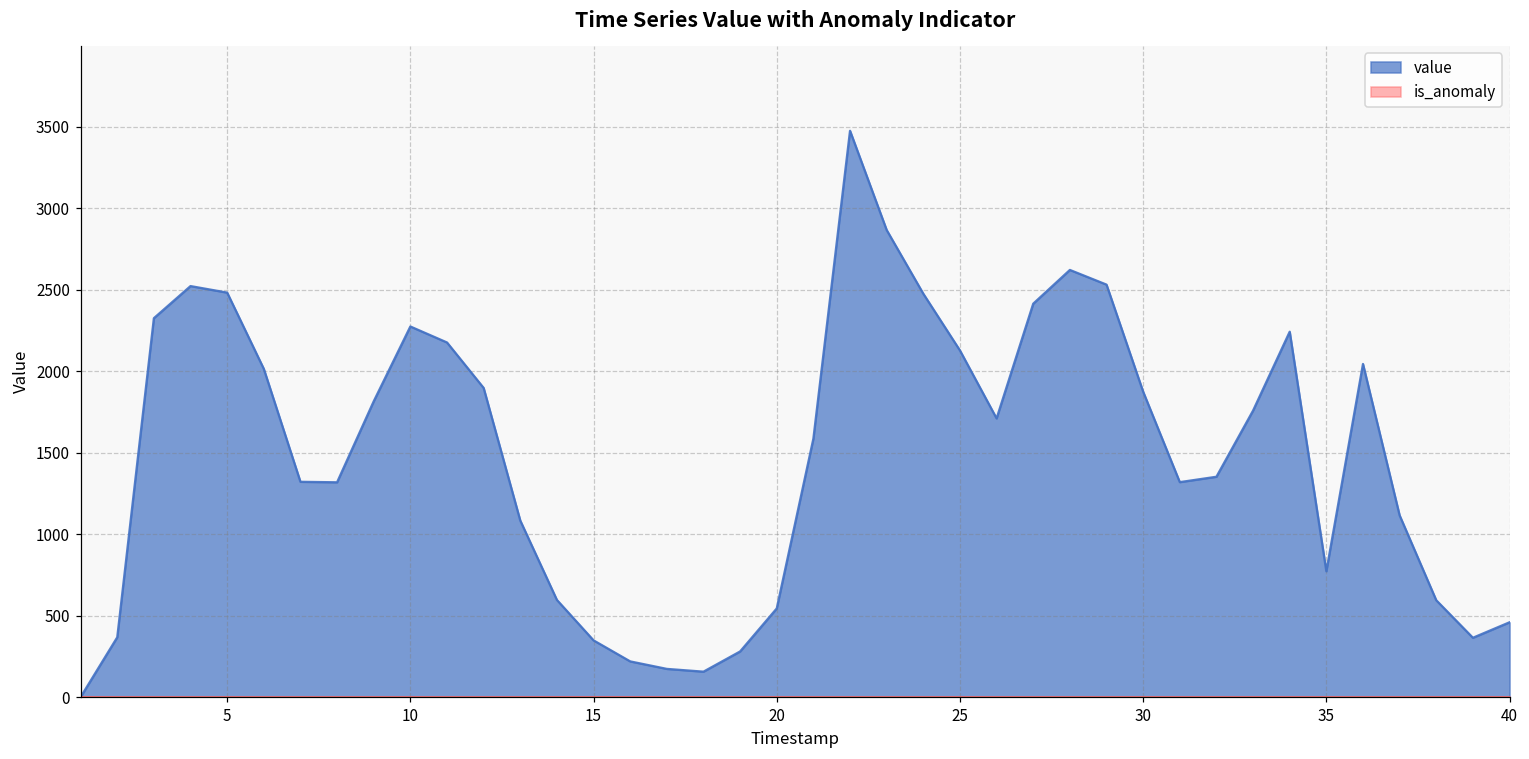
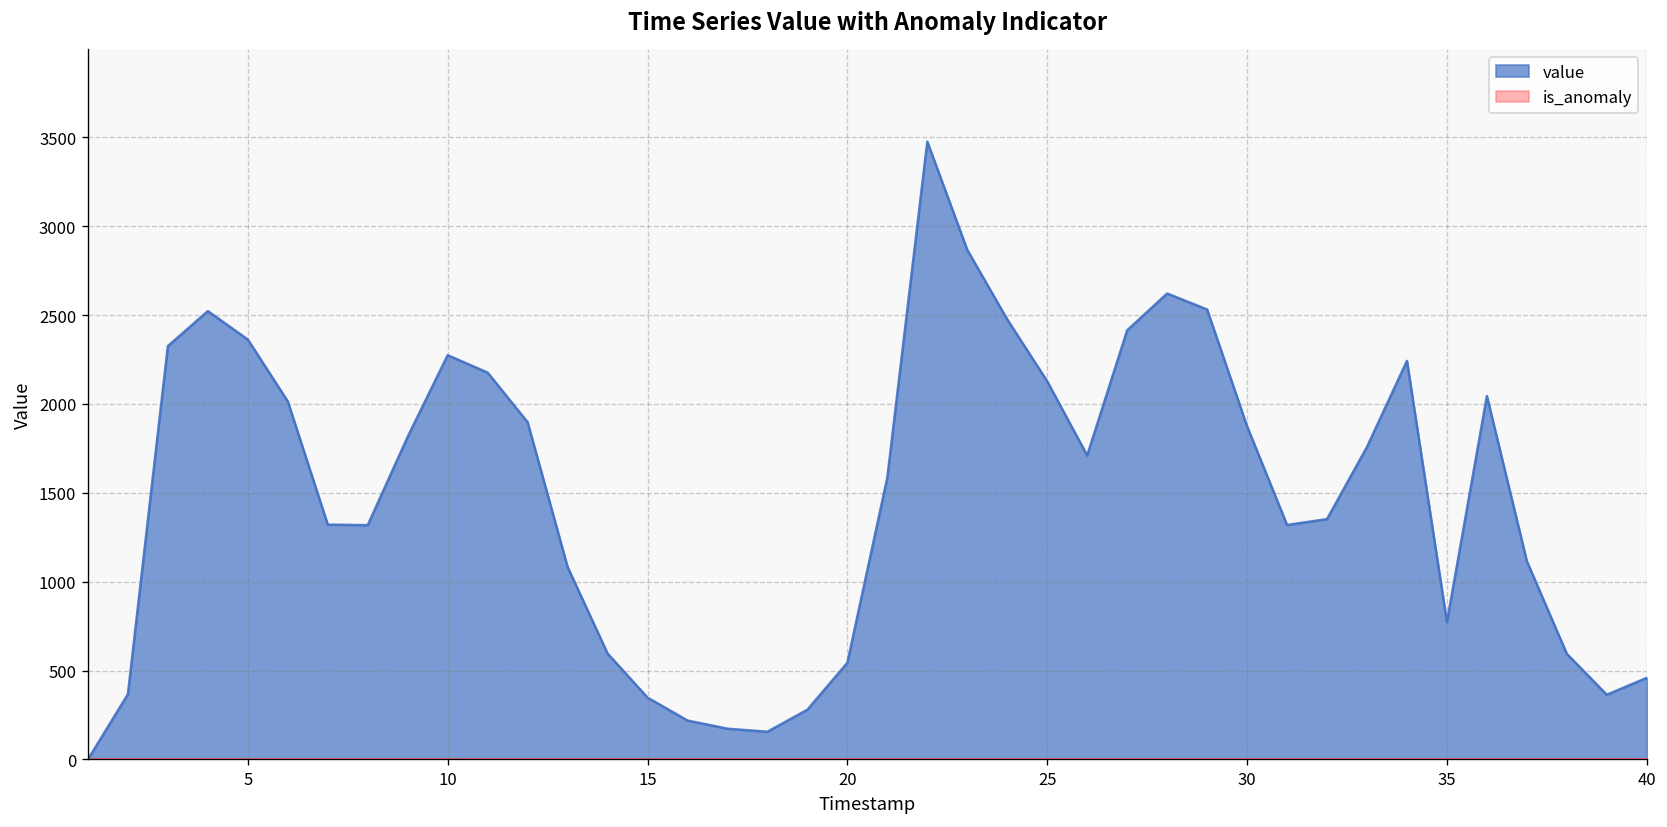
  {
    "value": {
-     "5": 2480,
+     "5": 2360,
      "10": 2270,
      "15": 350,
      "20": 540,
      "25": 2130,
      "30": 1870,
      "35": 770,
      "40": 460
    },
    "is_anomaly": {
      "5": 0,
      "10": 0,
      "15": 0,
      "20": 0,
      "25": 0,
      "30": 0,
      "35": 0,
      "40": 0
    }
  }
